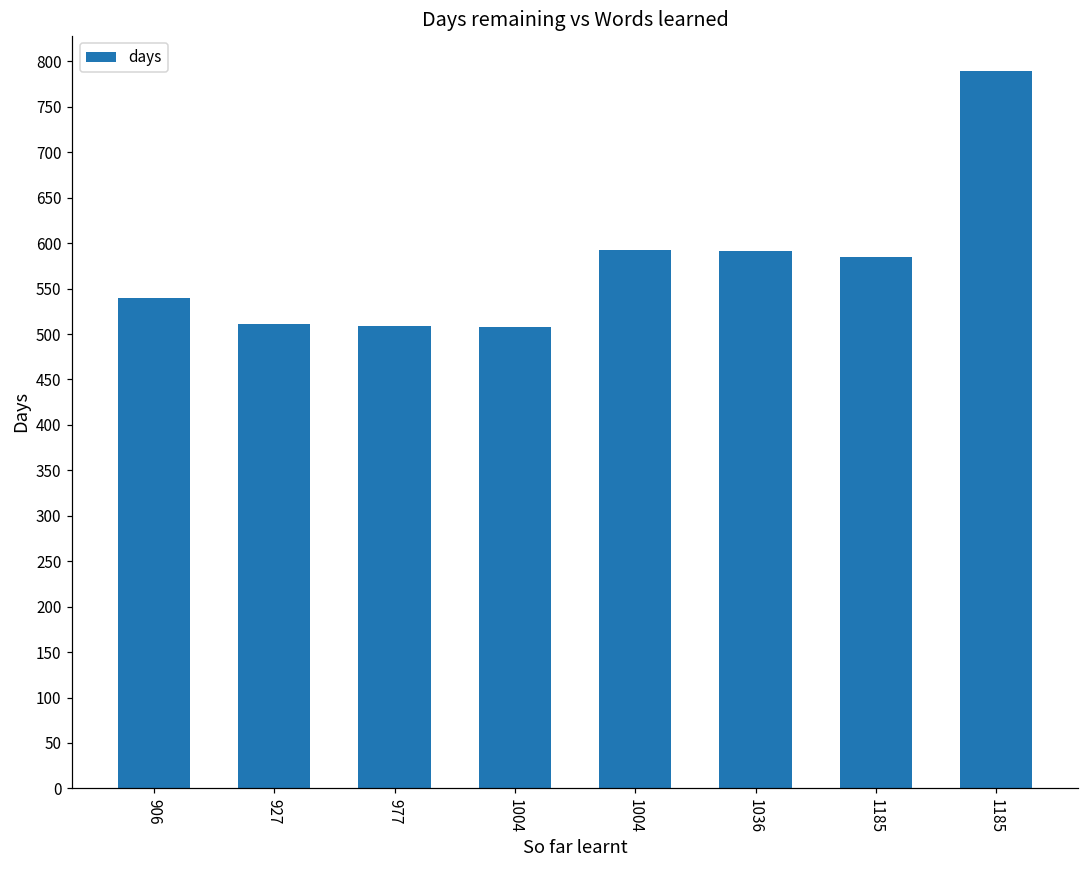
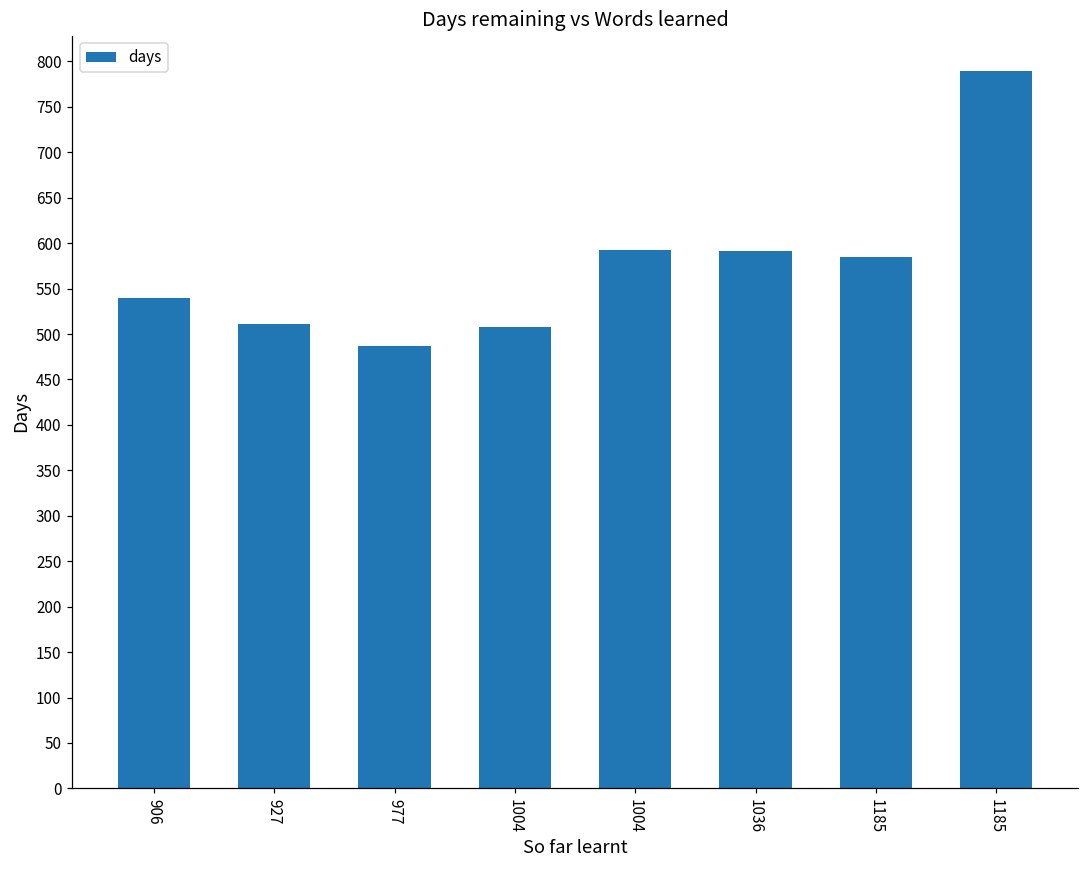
  {
    "906": 540,
    "927": 510,
-   "977": 510,
+   "977": 490,
    "1036": 590
  }
